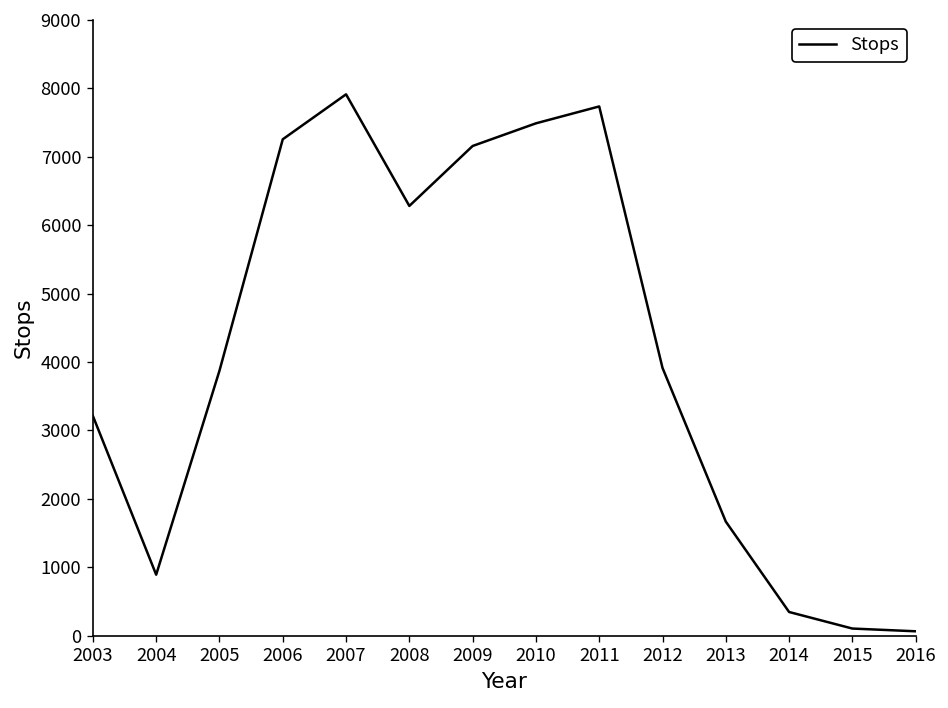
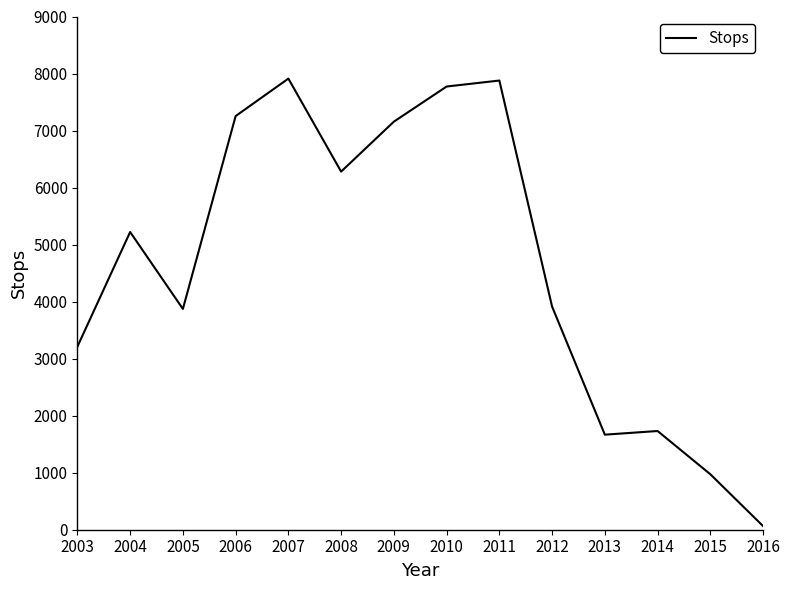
  {
    "2003": 3200,
-   "2004": 900,
+   "2004": 5200,
    "2005": 3900,
    "2006": 7300,
    "2007": 7900,
    "2008": 6300,
    "2009": 7200,
-   "2010": 7500,
-   "2011": 7700,
+   "2010": 7800,
+   "2011": 7900,
    "2012": 3900,
    "2013": 1700,
-   "2014": 300,
-   "2015": 100,
+   "2014": 1700,
+   "2015": 1000,
    "2016": 100
  }
